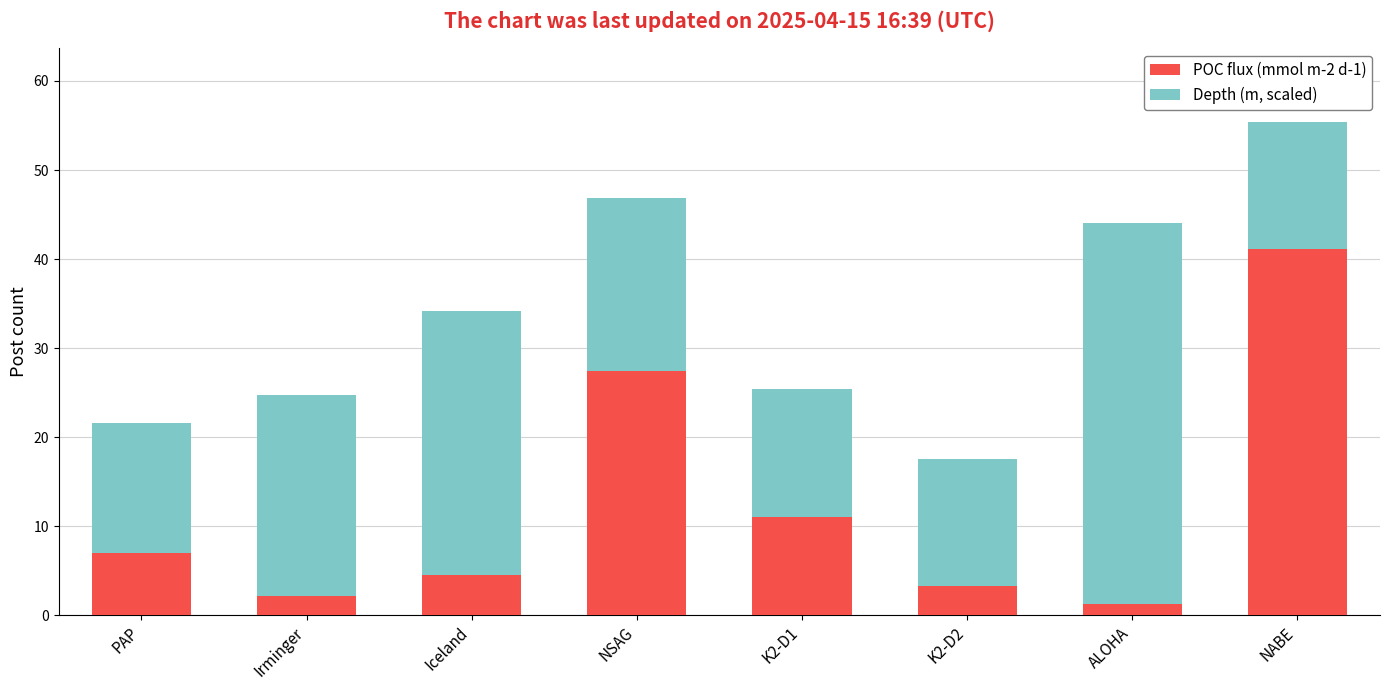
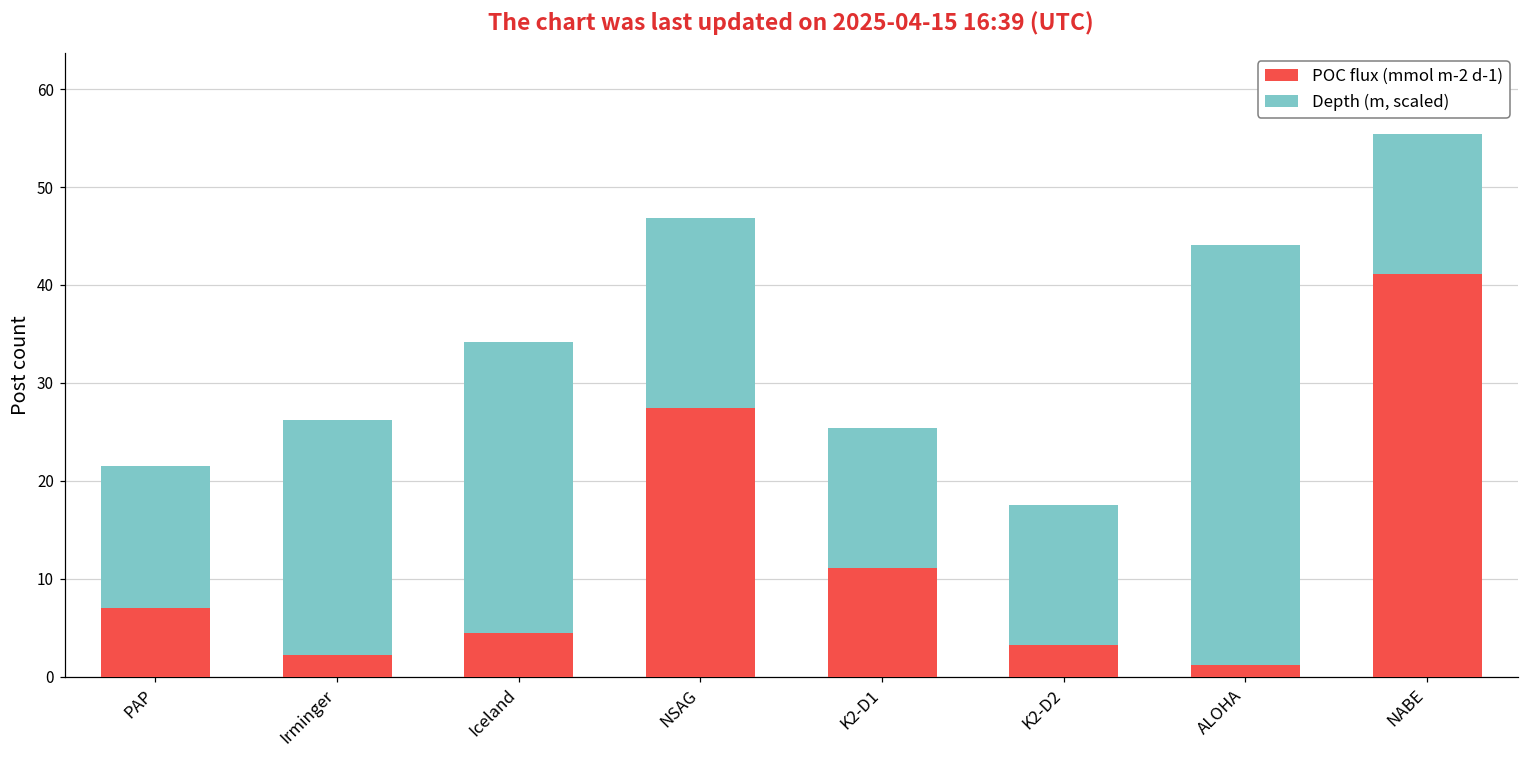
  {
    "POC flux (mmol m-2 d-1)": {
      "PAP": 7,
      "Irminger": 2,
      "Iceland": 4,
      "NSAG": 27,
      "K2-D1": 11,
      "K2-D2": 3,
      "ALOHA": 1,
      "NABE": 41
    },
    "Depth (m, scaled)": {
      "PAP": 15,
-     "Irminger": 23,
+     "Irminger": 24,
      "Iceland": 30,
      "NSAG": 19,
      "K2-D1": 14,
      "K2-D2": 14,
      "ALOHA": 43,
      "NABE": 14
    }
  }
